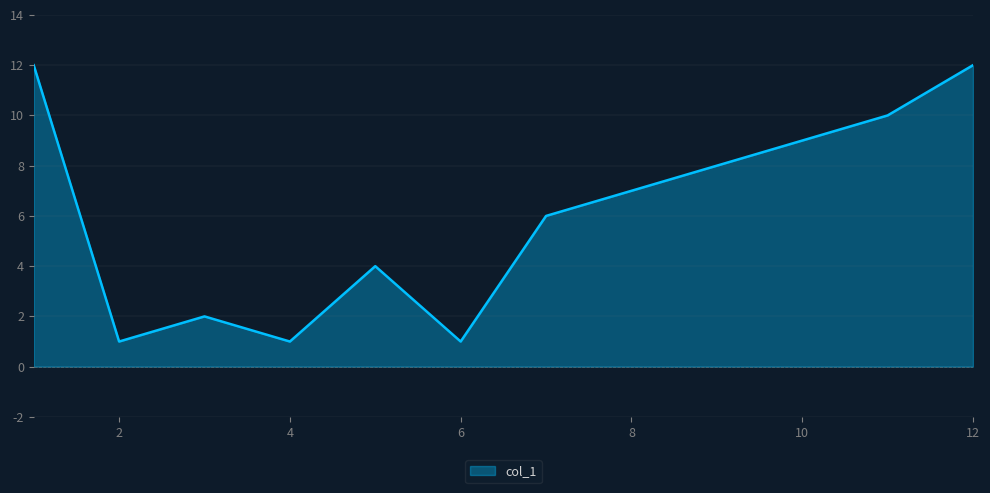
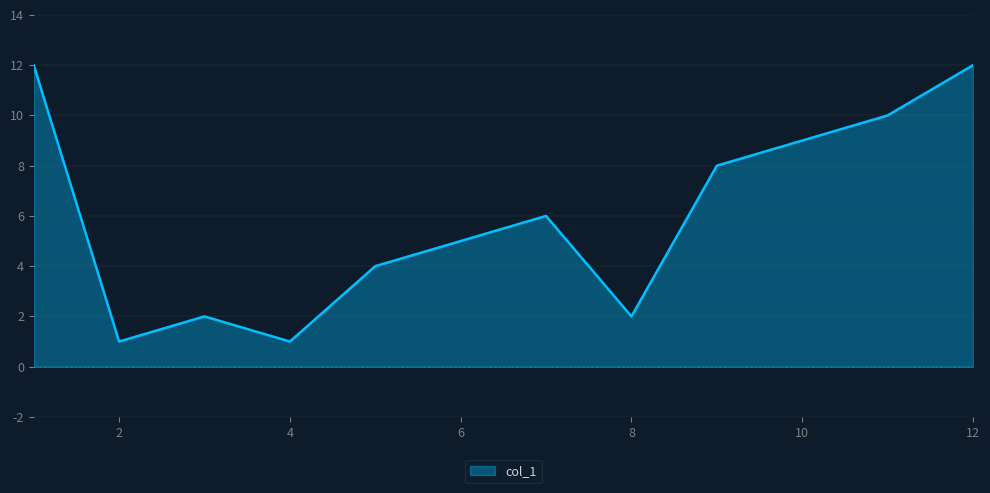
  {
    "2": 1,
    "4": 1,
-   "6": 1,
-   "8": 7,
+   "6": 5,
+   "8": 2,
    "10": 9,
    "12": 12
  }
